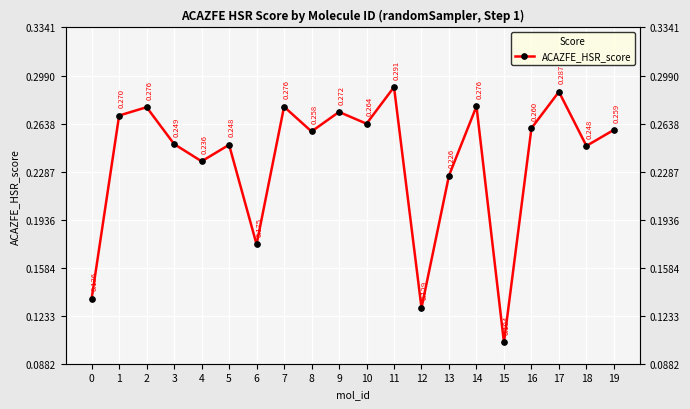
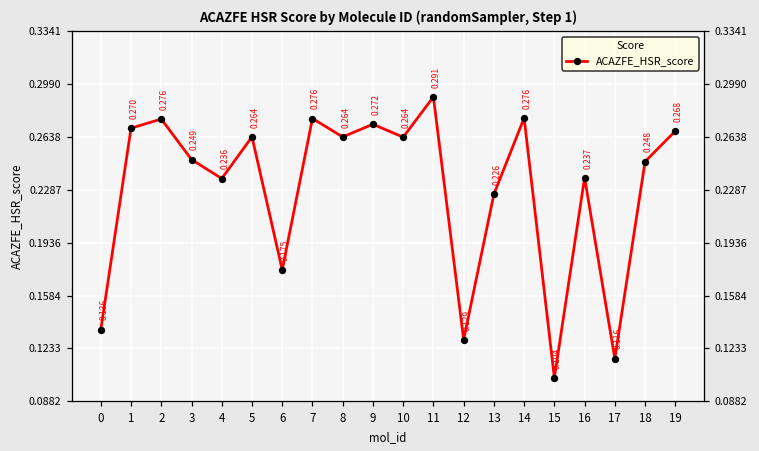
  {
    "0": 0.136,
    "1": 0.270,
    "2": 0.276,
    "3": 0.249,
    "4": 0.236,
-   "5": 0.248,
+   "5": 0.264,
    "6": 0.175,
    "7": 0.276,
-   "8": 0.258,
+   "8": 0.264,
    "9": 0.272,
    "10": 0.264,
    "11": 0.291,
    "12": 0.129,
    "13": 0.226,
    "14": 0.276,
    "15": 0.104,
-   "16": 0.260,
-   "17": 0.287,
+   "16": 0.237,
+   "17": 0.116,
    "18": 0.248,
-   "19": 0.259
+   "19": 0.268
  }
